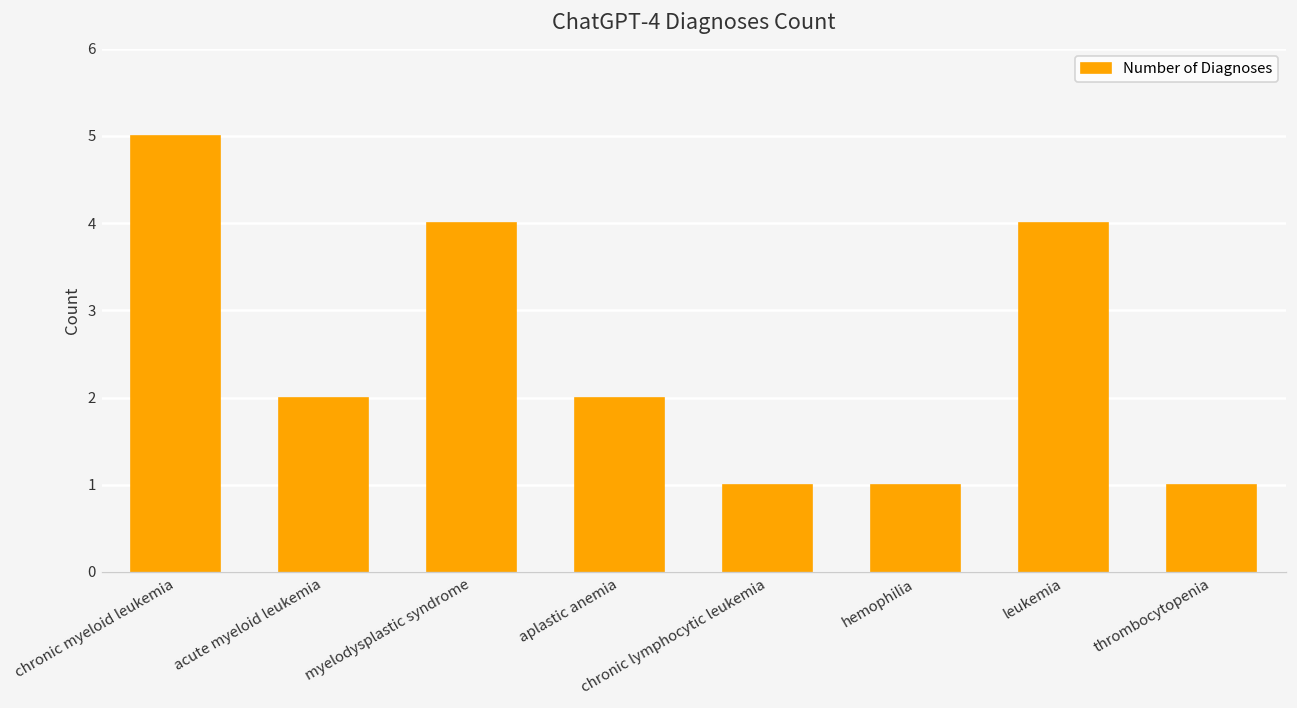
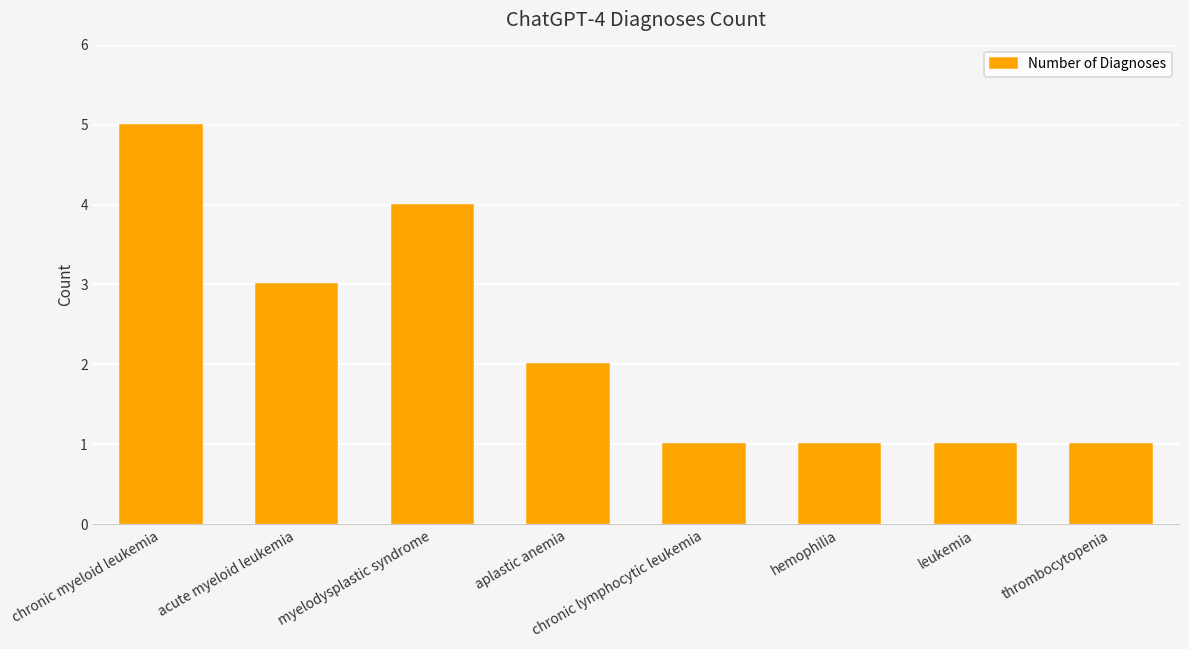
  {
    "chronic myeloid leukemia": 5,
-   "acute myeloid leukemia": 2,
+   "acute myeloid leukemia": 3,
    "myelodysplastic syndrome": 4,
    "aplastic anemia": 2,
    "chronic lymphocytic leukemia": 1,
    "hemophilia": 1,
-   "leukemia": 4,
+   "leukemia": 1,
    "thrombocytopenia": 1
  }
